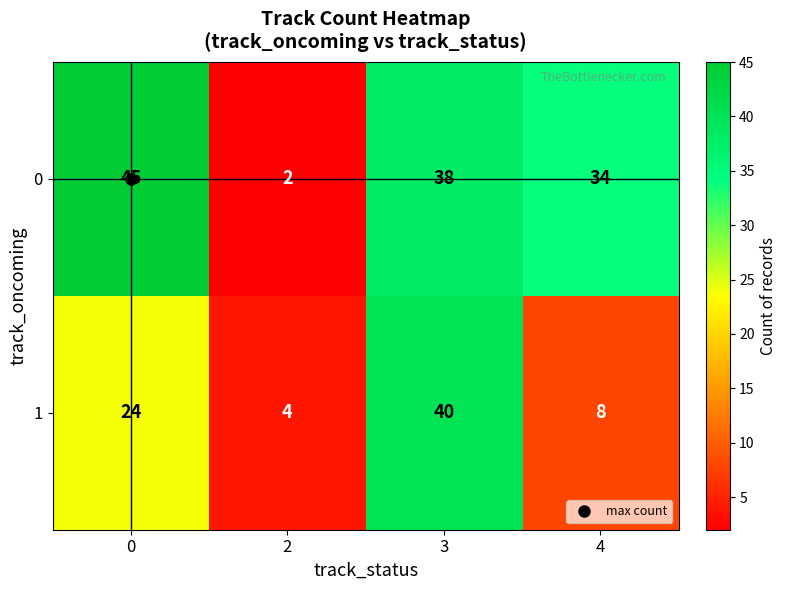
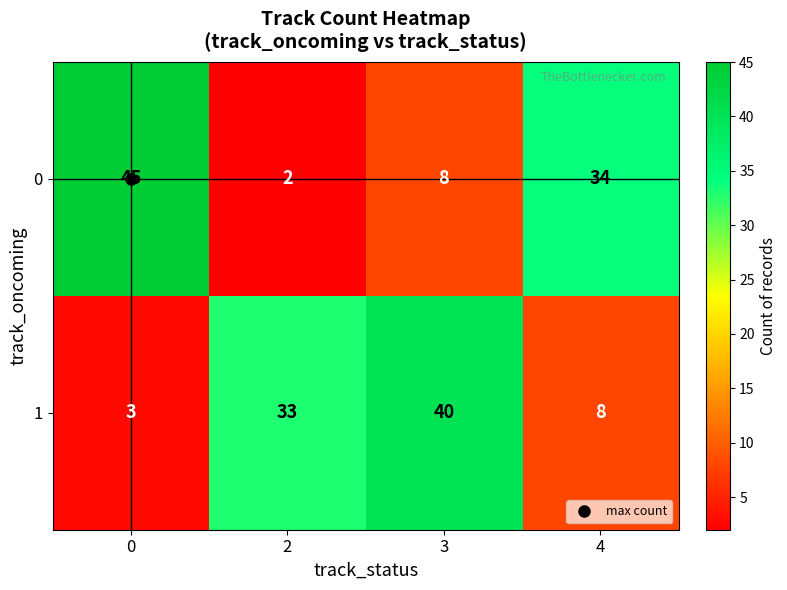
  {
    "0": {
      "2": 2,
-     "3": 38
+     "3": 8
    },
    "1": {
-     "0": 24,
-     "2": 4,
+     "0": 3,
+     "2": 33,
      "3": 40,
      "4": 8
    }
  }
